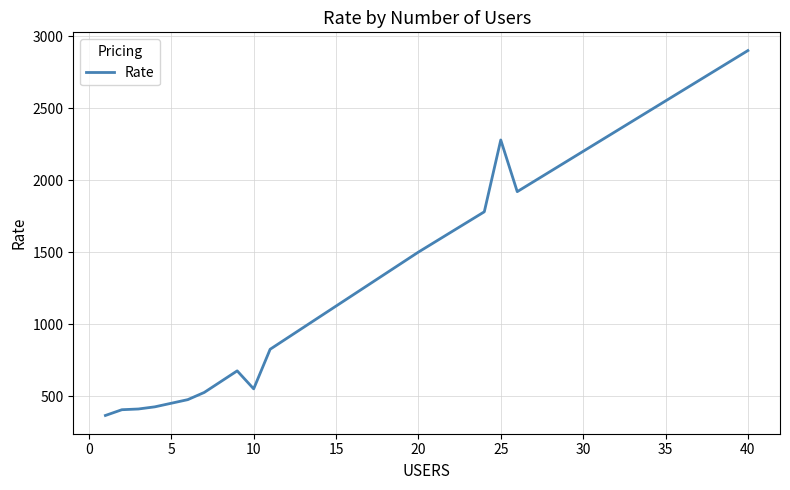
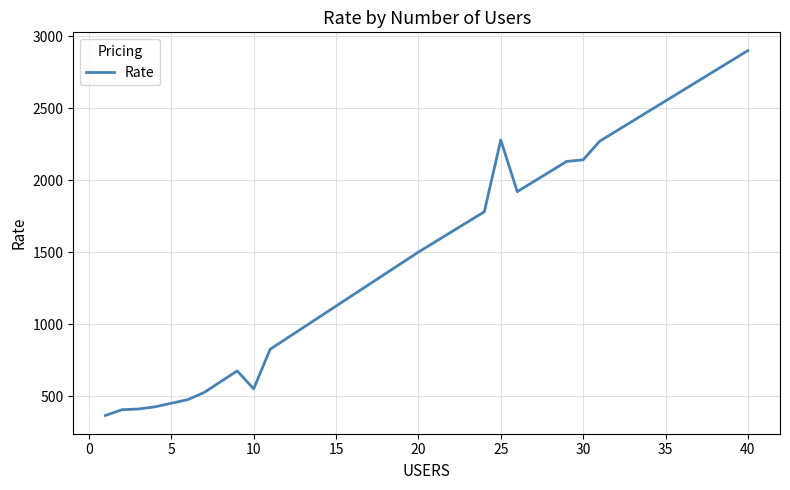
  {
    "5": 450,
    "10": 550,
    "15": 1130,
    "20": 1500,
    "25": 2280,
-   "30": 2200,
+   "30": 2140,
    "35": 2550,
    "40": 2900
  }
